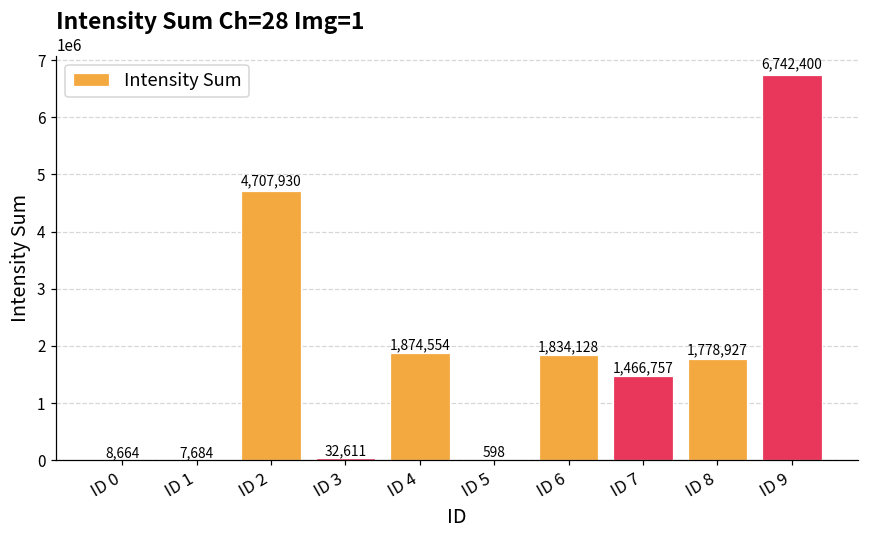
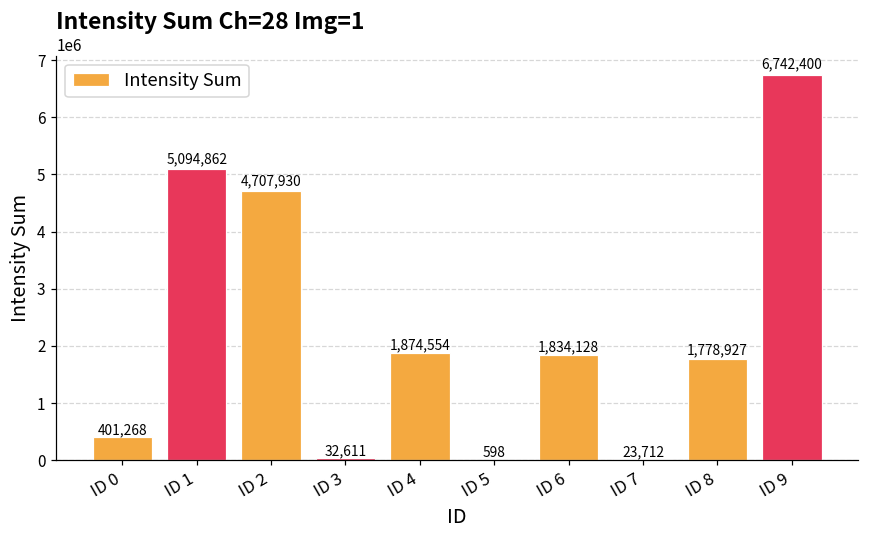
  {
-   "ID 0": "8,664",
-   "ID 1": "7,684",
+   "ID 0": "401,268",
+   "ID 1": "5,094,862",
    "ID 2": "4,707,930",
    "ID 3": "32,611",
    "ID 4": "1,874,554",
    "ID 5": "598",
    "ID 6": "1,834,128",
-   "ID 7": "1,466,757",
+   "ID 7": "23,712",
    "ID 8": "1,778,927",
    "ID 9": "6,742,400"
  }
